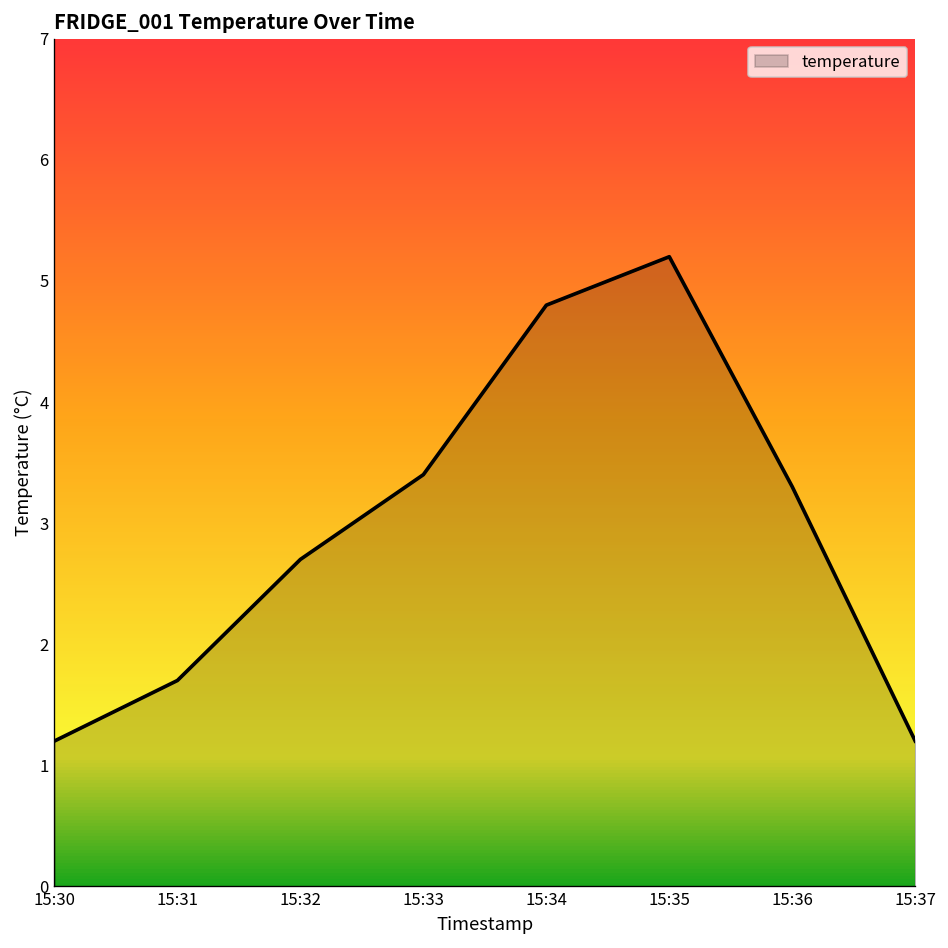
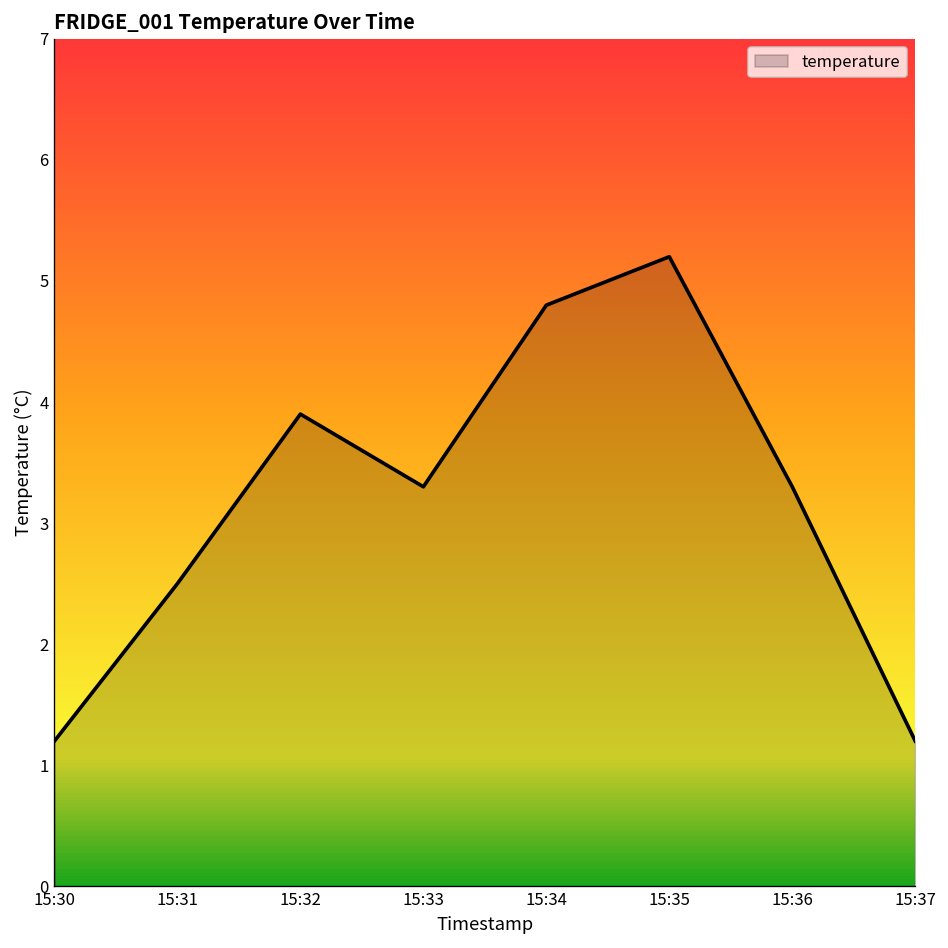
  {
    "15:30": 1.2,
-   "15:31": 1.7,
-   "15:32": 2.7,
-   "15:33": 3.4,
+   "15:31": 2.5,
+   "15:32": 3.9,
+   "15:33": 3.3,
    "15:34": 4.8,
    "15:35": 5.2,
    "15:36": 3.3,
    "15:37": 1.2
  }
